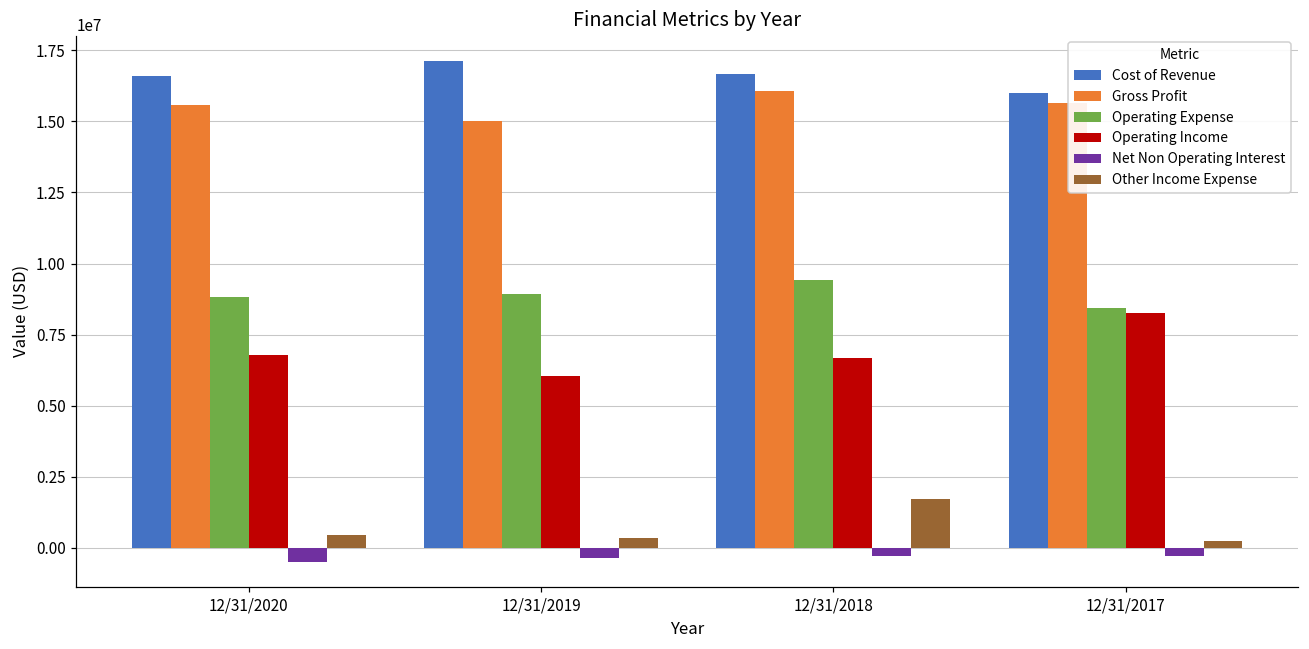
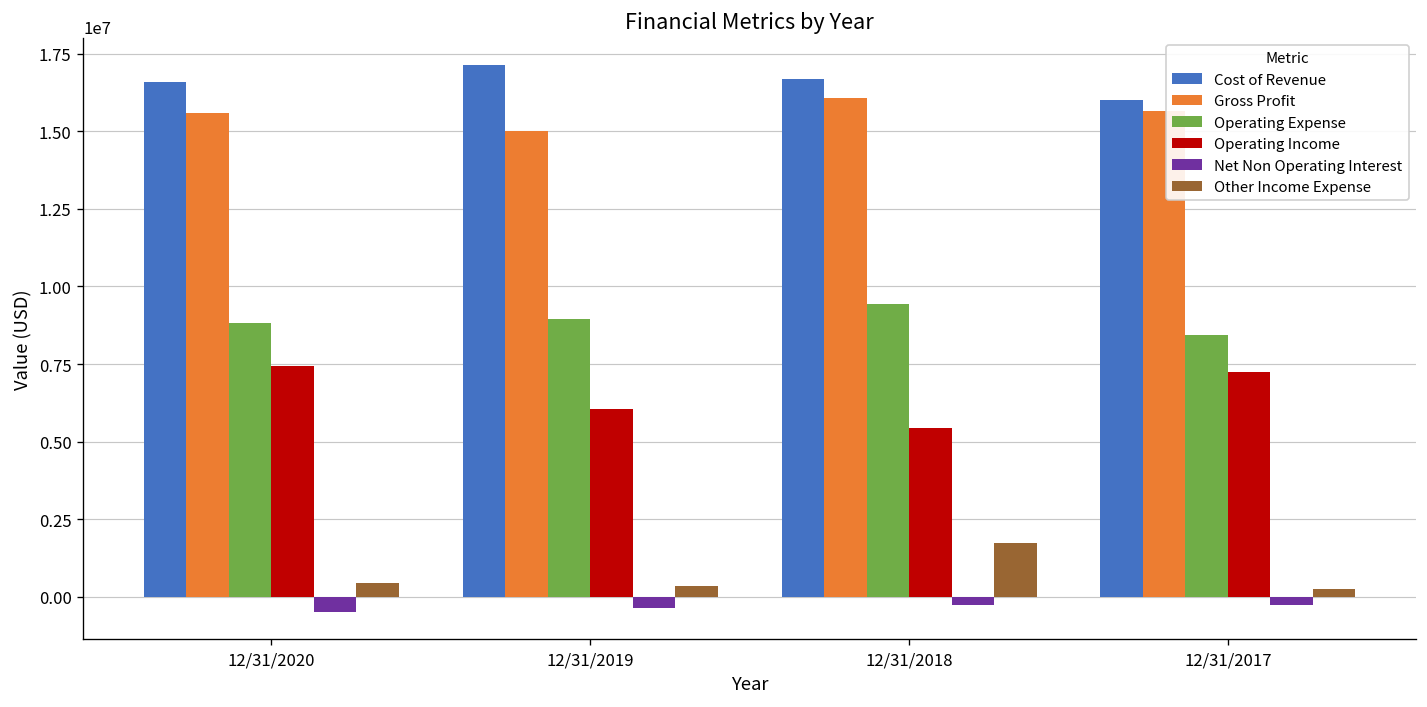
  {
    "Cost of Revenue": {
      "12/31/2020": 16600000,
      "12/31/2019": 17100000,
      "12/31/2018": 16700000,
      "12/31/2017": 16000000
    },
    "Gross Profit": {
      "12/31/2020": 15600000,
      "12/31/2019": 15000000,
      "12/31/2018": 16100000,
      "12/31/2017": 15700000
    },
    "Operating Expense": {
      "12/31/2020": 8800000,
      "12/31/2019": 8900000,
      "12/31/2018": 9400000,
      "12/31/2017": 8400000
    },
    "Operating Income": {
-     "12/31/2020": 6800000,
+     "12/31/2020": 7400000,
      "12/31/2019": 6100000,
-     "12/31/2018": 6700000,
-     "12/31/2017": 8300000
+     "12/31/2018": 5400000,
+     "12/31/2017": 7200000
    },
    "Net Non Operating Interest": {
      "12/31/2020": -500000,
      "12/31/2019": -400000,
      "12/31/2018": -300000,
      "12/31/2017": -300000
    },
    "Other Income Expense": {
      "12/31/2020": 400000,
      "12/31/2019": 300000,
      "12/31/2018": 1700000,
      "12/31/2017": 200000
    }
  }
